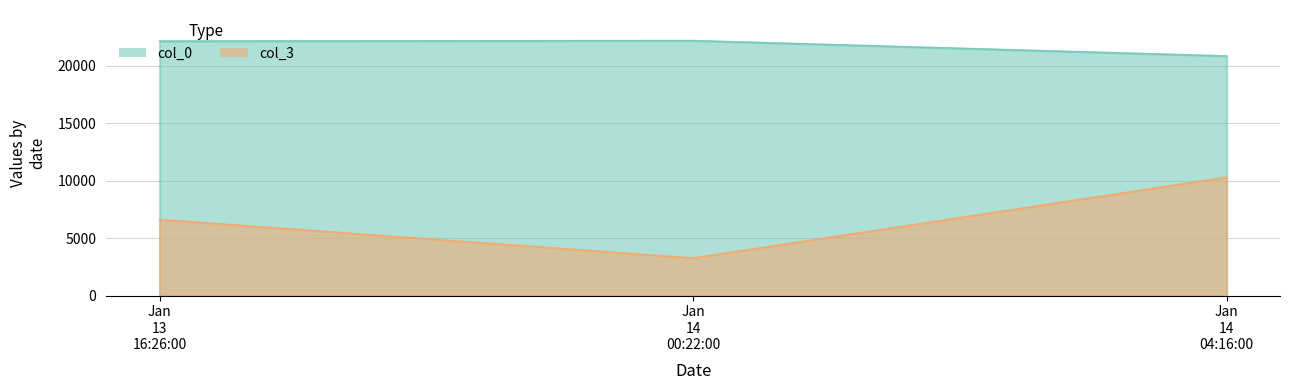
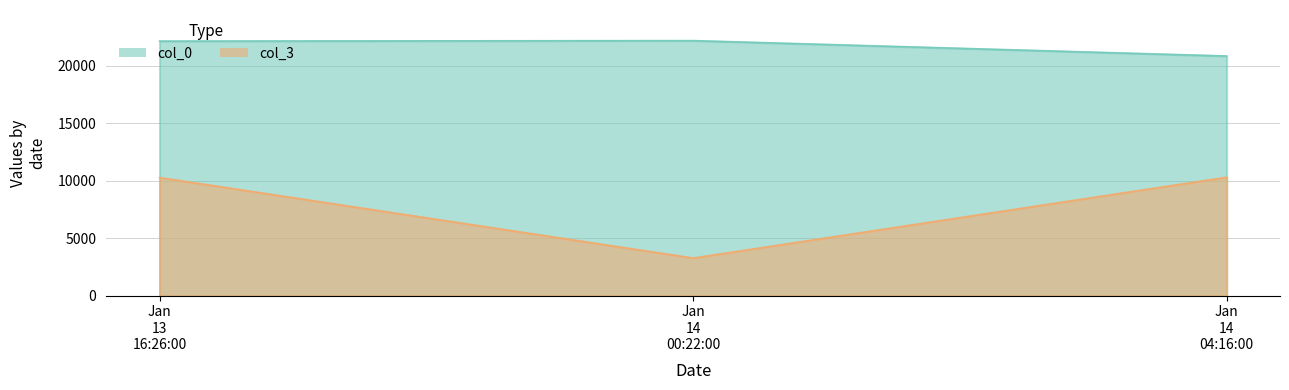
  {
    "col_0": {
      "Jan 13 16:26:00": 22100,
      "Jan 14 00:22:00": 22200,
      "Jan 14 04:16:00": 20800
    },
    "col_3": {
-     "Jan 13 16:26:00": 6600,
+     "Jan 13 16:26:00": 10300,
      "Jan 14 00:22:00": 3300,
      "Jan 14 04:16:00": 10300
    }
  }
